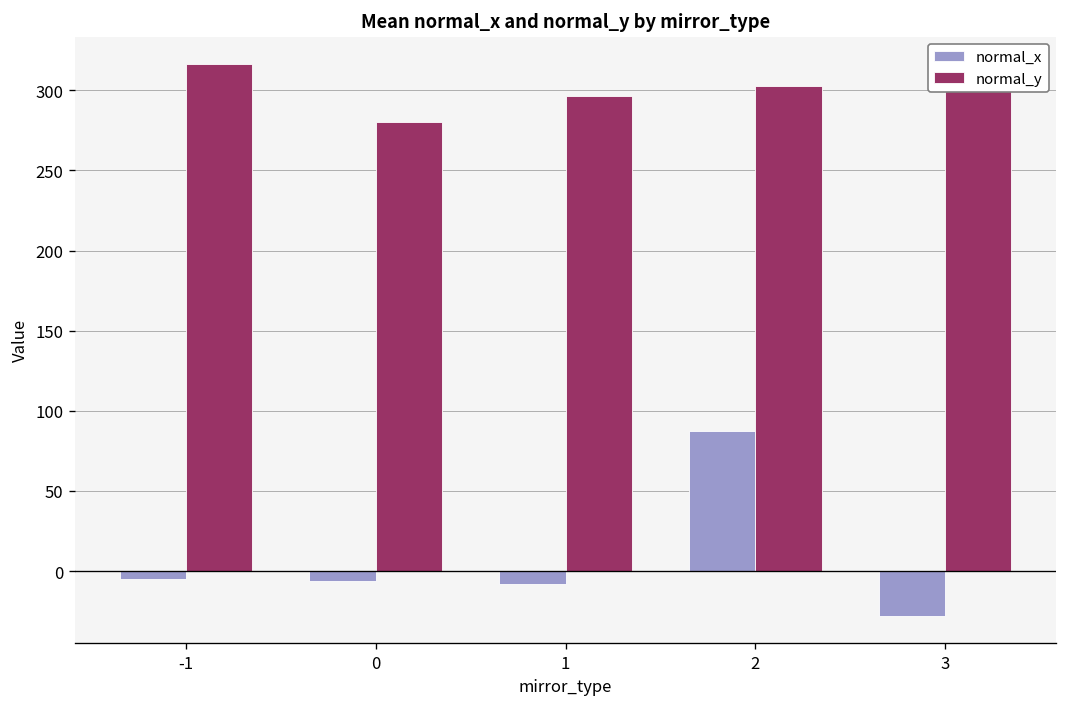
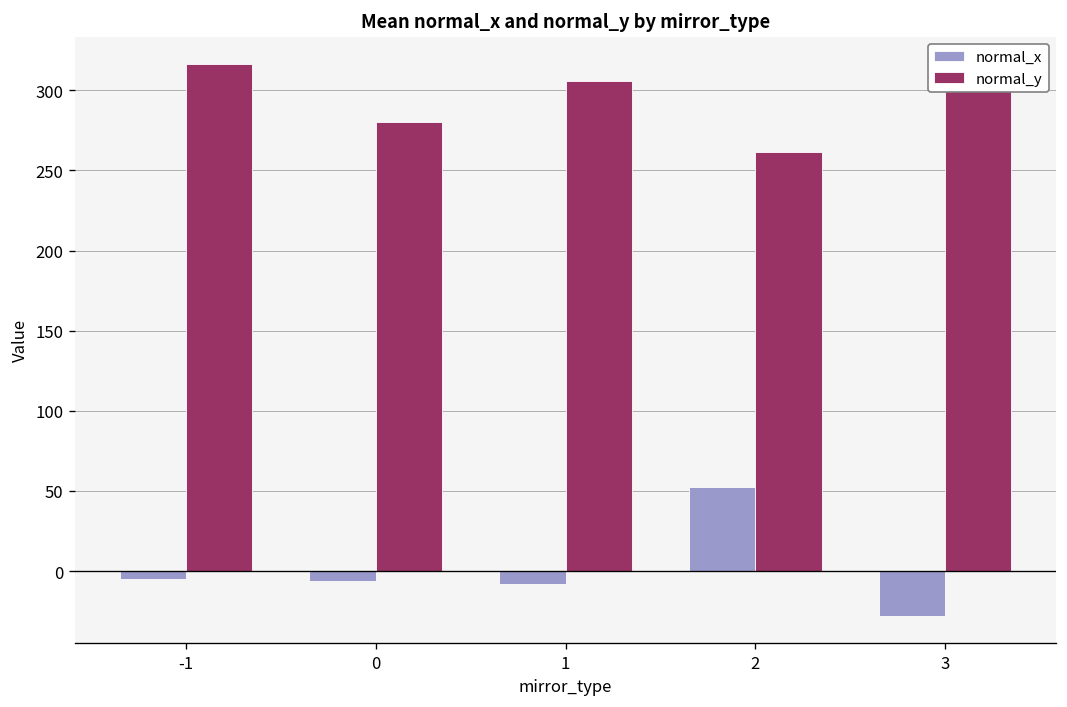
  {
    "normal_x": {
      "-1": -5,
      "0": -6,
      "1": -8,
-     "2": 87,
+     "2": 53,
      "3": -28
    },
    "normal_y": {
      "-1": 316,
      "0": 280,
-     "1": 297,
-     "2": 303
+     "1": 306,
+     "2": 261
    }
  }
